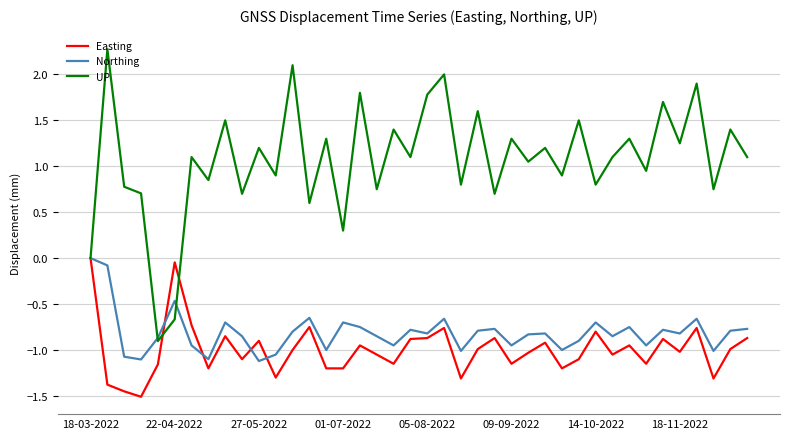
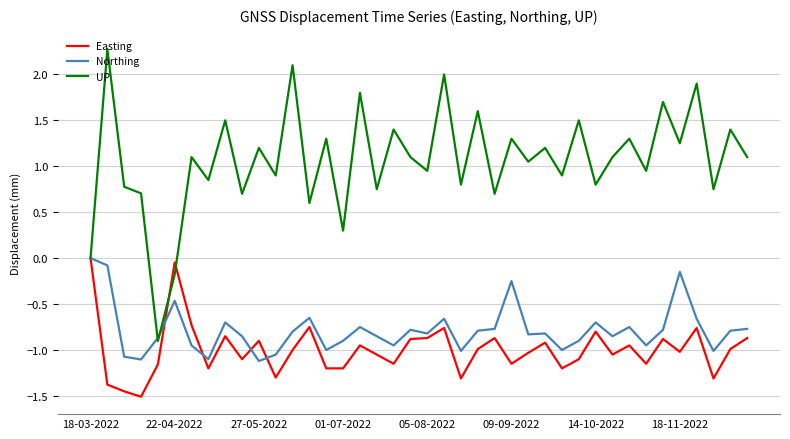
  {
    "Easting": {
      "22-04-2022": 0.0,
      "27-05-2022": -0.9,
      "01-07-2022": -1.2,
      "05-08-2022": -0.9,
      "09-09-2022": -1.2,
      "14-10-2022": -0.8,
      "18-11-2022": -1.0
    },
    "Northing": {
      "22-04-2022": -0.5,
      "27-05-2022": -1.1,
-     "01-07-2022": -0.7,
+     "01-07-2022": -0.9,
      "05-08-2022": -0.8,
-     "09-09-2022": -1.0,
+     "09-09-2022": -0.3,
      "14-10-2022": -0.7,
-     "18-11-2022": -0.8
+     "18-11-2022": -0.2
    },
    "UP": {
-     "22-04-2022": -0.7,
+     "22-04-2022": -0.2,
      "27-05-2022": 1.2,
      "01-07-2022": 0.3,
-     "05-08-2022": 1.8,
+     "05-08-2022": 1.0,
      "09-09-2022": 1.3,
      "14-10-2022": 0.8,
      "18-11-2022": 1.3
    }
  }
